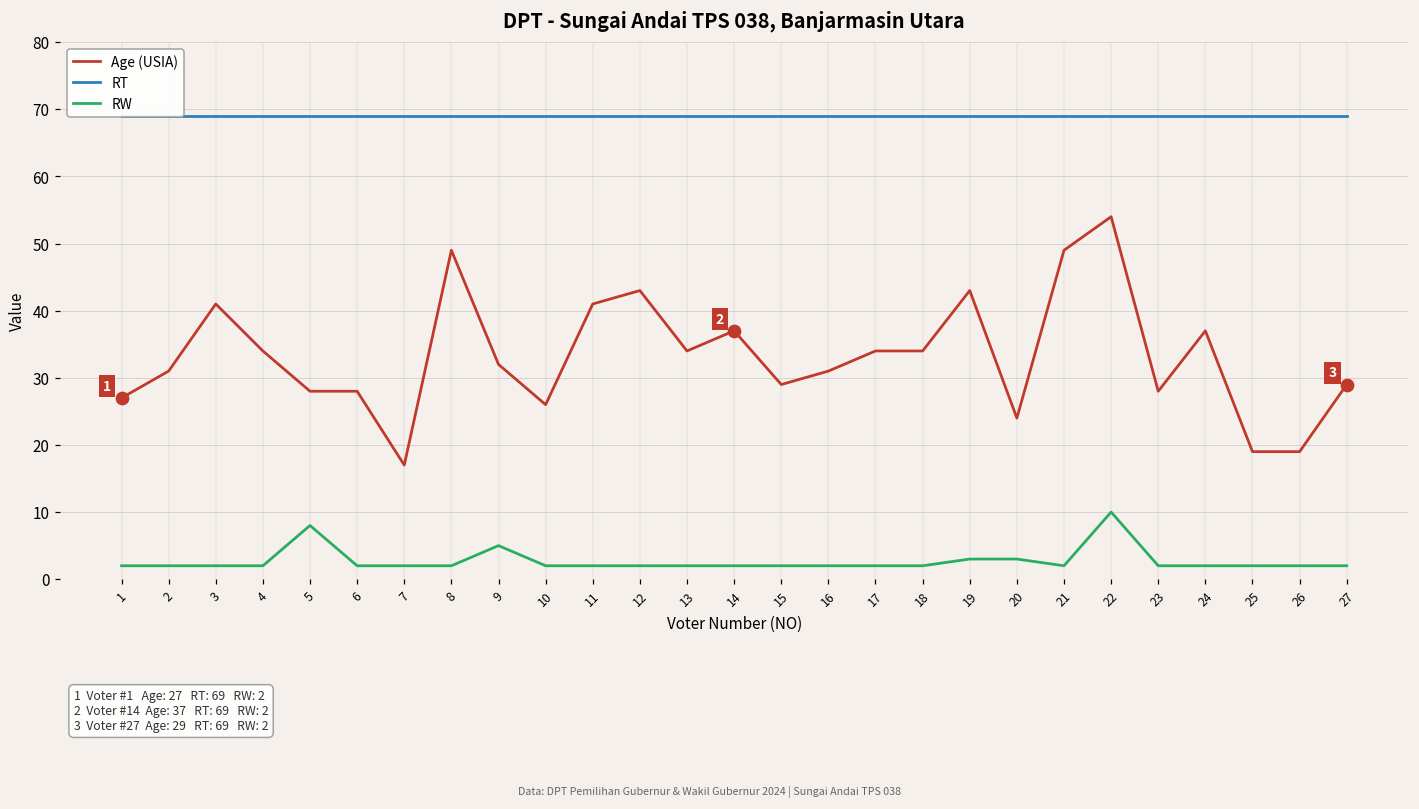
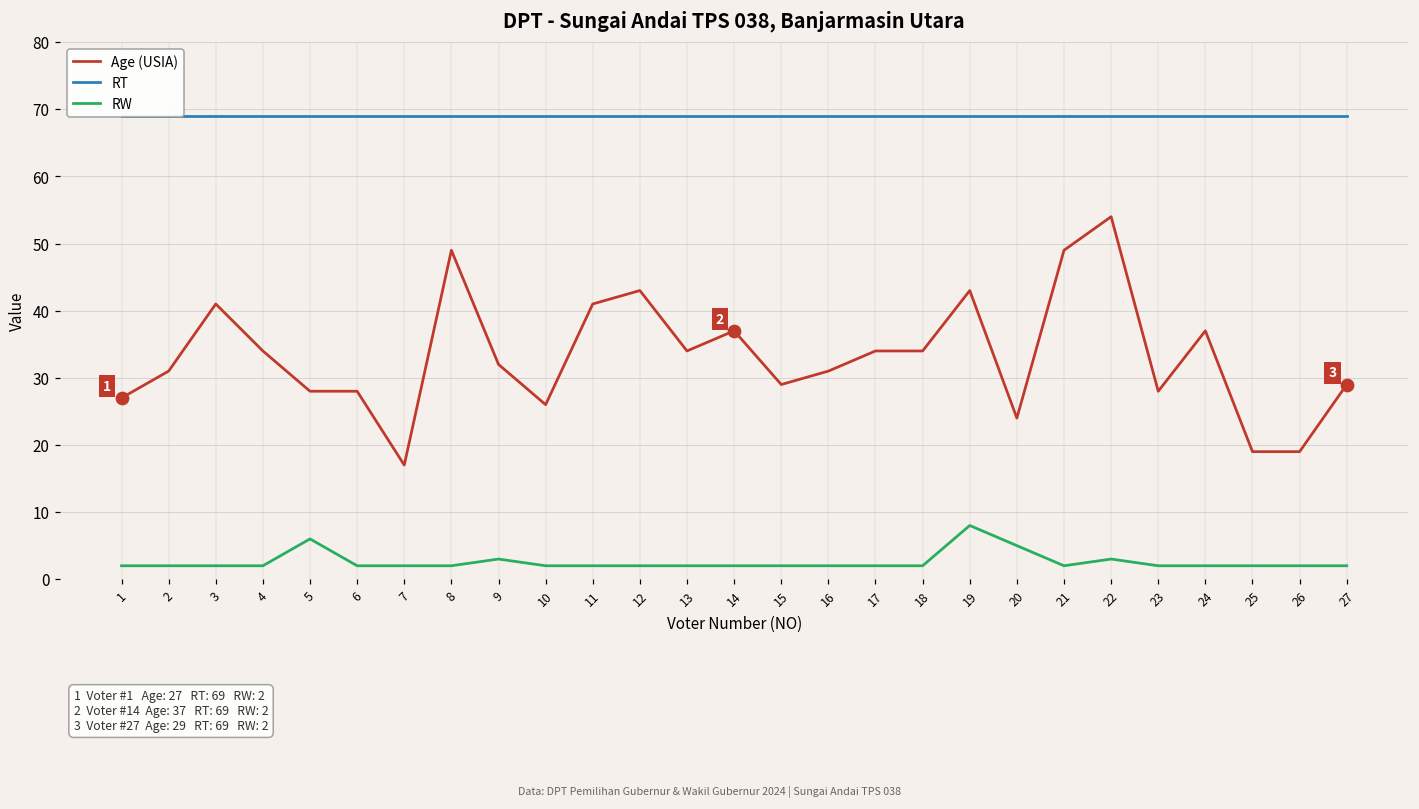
  {
    "RT": {
      "3": 69,
      "4": 69,
      "5": 69,
      "6": 69,
      "7": 69,
      "8": 69,
      "9": 69,
      "10": 69,
      "11": 69,
      "12": 69,
      "13": 69,
      "14": 69,
      "15": 69,
      "16": 69,
      "17": 69,
      "18": 69,
      "19": 69,
      "20": 69,
      "21": 69,
      "22": 69,
      "23": 69,
      "24": 69,
      "25": 69,
      "26": 69,
      "27": 69
    },
    "RW": {
      "1": 2,
      "2": 2,
      "3": 2,
      "4": 2,
-     "5": 8,
+     "5": 6,
      "6": 2,
      "7": 2,
      "8": 2,
-     "9": 5,
+     "9": 3,
      "10": 2,
      "11": 2,
      "12": 2,
      "13": 2,
      "14": 2,
      "15": 2,
      "16": 2,
      "17": 2,
      "18": 2,
-     "19": 3,
-     "20": 3,
+     "19": 8,
+     "20": 5,
      "21": 2,
-     "22": 10,
+     "22": 3,
      "23": 2,
      "24": 2,
      "25": 2,
      "26": 2,
      "27": 2
    }
  }
